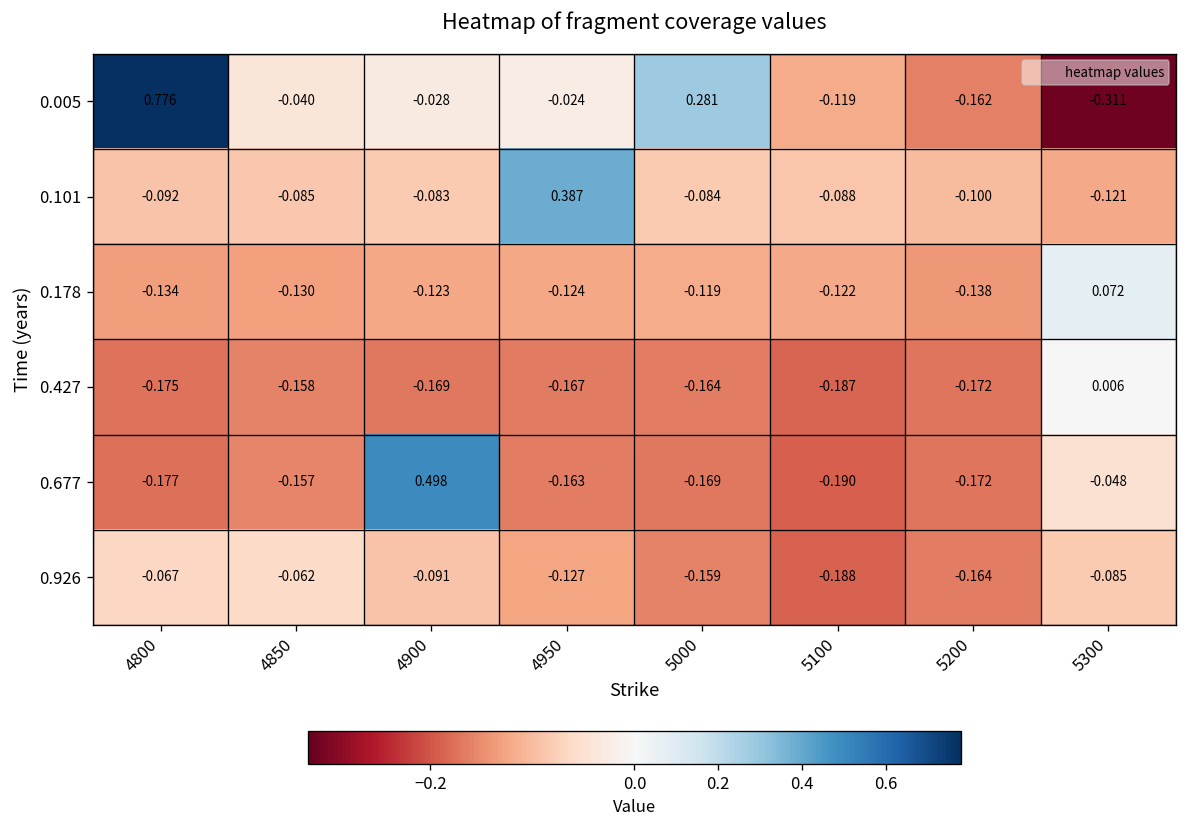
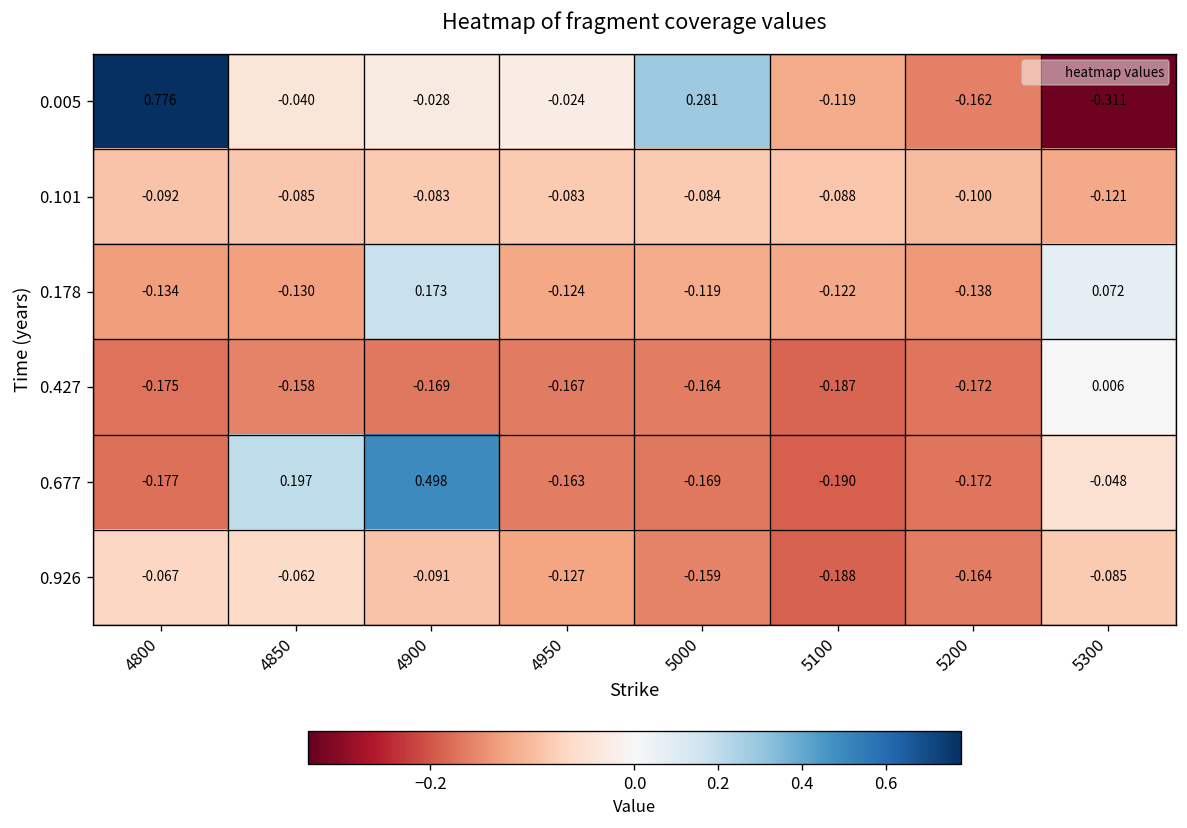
  {
    "0.005": {
      "4800": 0.776,
      "4850": -0.040,
      "4900": -0.028,
      "4950": -0.024,
      "5000": 0.281,
      "5100": -0.119,
      "5200": -0.162,
      "5300": -0.311
    },
    "0.101": {
      "4800": -0.092,
      "4850": -0.085,
      "4900": -0.083,
-     "4950": 0.387,
+     "4950": -0.083,
      "5000": -0.084,
      "5100": -0.088,
      "5200": -0.100,
      "5300": -0.121
    },
    "0.178": {
      "4800": -0.134,
      "4850": -0.130,
-     "4900": -0.123,
+     "4900": 0.173,
      "4950": -0.124,
      "5000": -0.119,
      "5100": -0.122,
      "5200": -0.138,
      "5300": 0.072
    },
    "0.427": {
      "4800": -0.175,
      "4850": -0.158,
      "4900": -0.169,
      "4950": -0.167,
      "5000": -0.164,
      "5100": -0.187,
      "5200": -0.172,
      "5300": 0.006
    },
    "0.677": {
      "4800": -0.177,
-     "4850": -0.157,
+     "4850": 0.197,
      "4900": 0.498,
      "4950": -0.163,
      "5000": -0.169,
      "5100": -0.190,
      "5200": -0.172,
      "5300": -0.048
    },
    "0.926": {
      "4800": -0.067,
      "4850": -0.062,
      "4900": -0.091,
      "4950": -0.127,
      "5000": -0.159,
      "5100": -0.188,
      "5200": -0.164,
      "5300": -0.085
    }
  }
